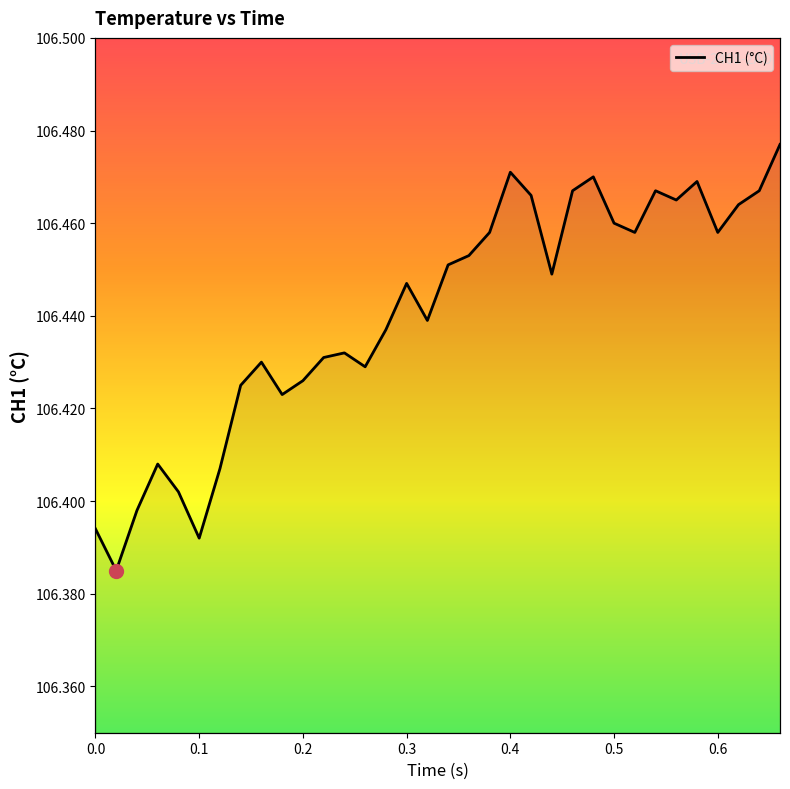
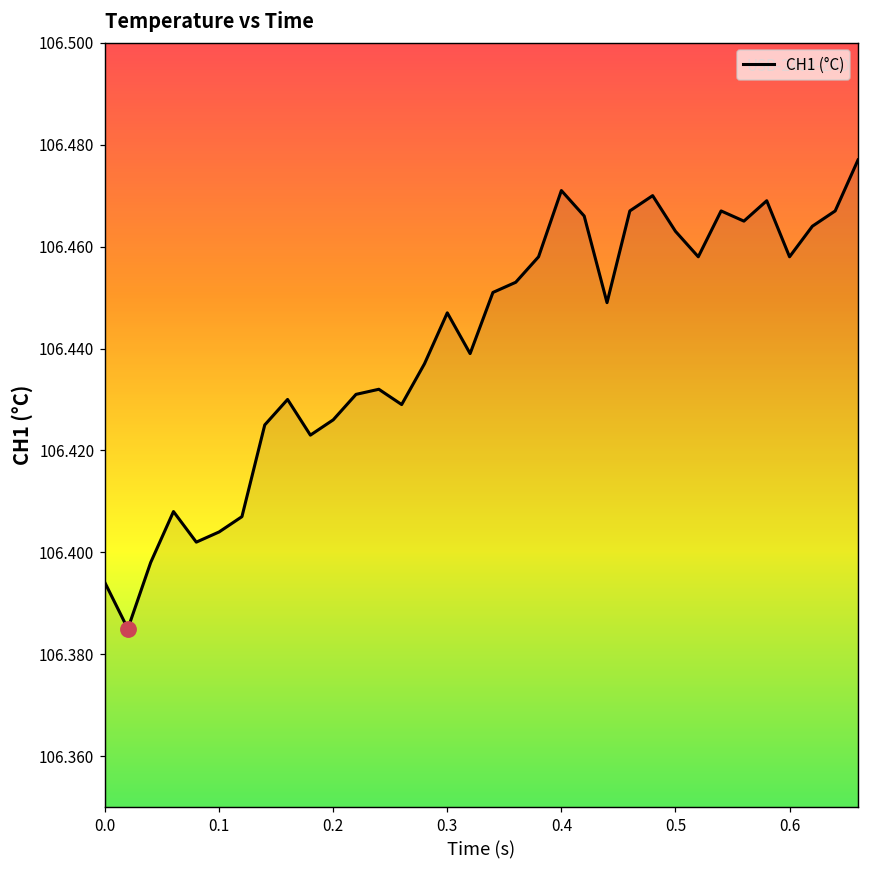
  {
    "CH1 (°C)": {
      "0.0": 106.394,
-     "0.1": 106.392,
+     "0.1": 106.404,
      "0.2": 106.426,
      "0.3": 106.447,
      "0.4": 106.471,
-     "0.5": 106.460,
+     "0.5": 106.463,
      "0.6": 106.458
    }
  }
